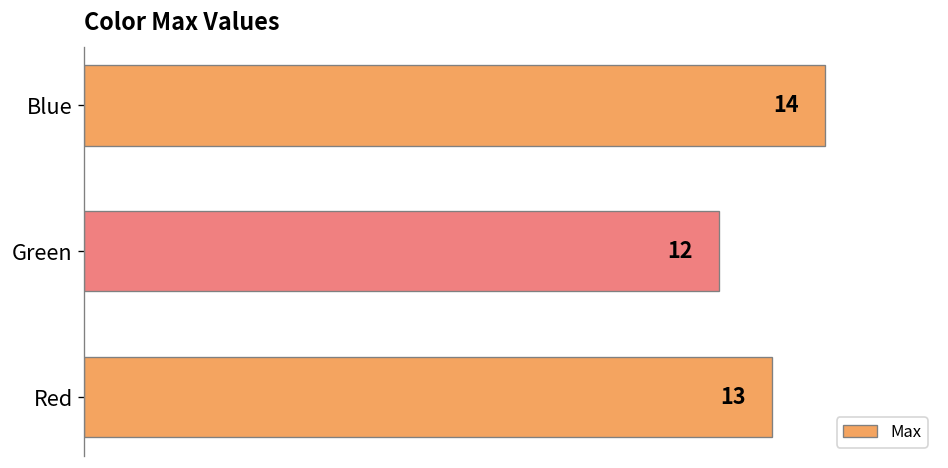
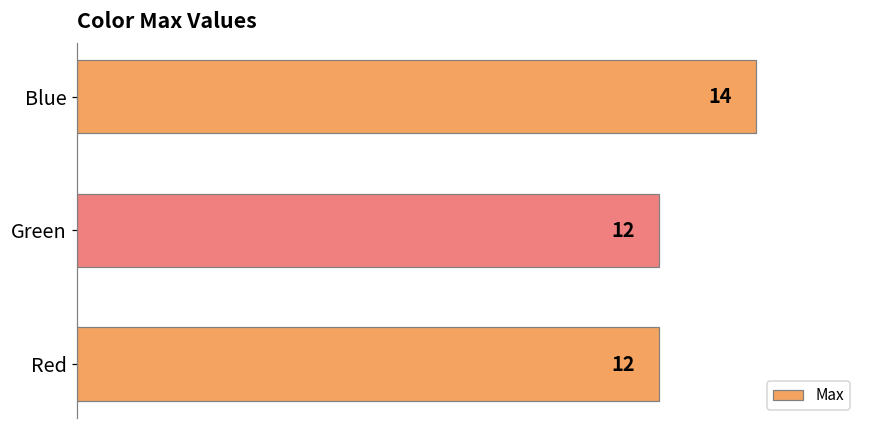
  {
    "Blue": 14,
    "Green": 12,
-   "Red": 13
+   "Red": 12
  }
